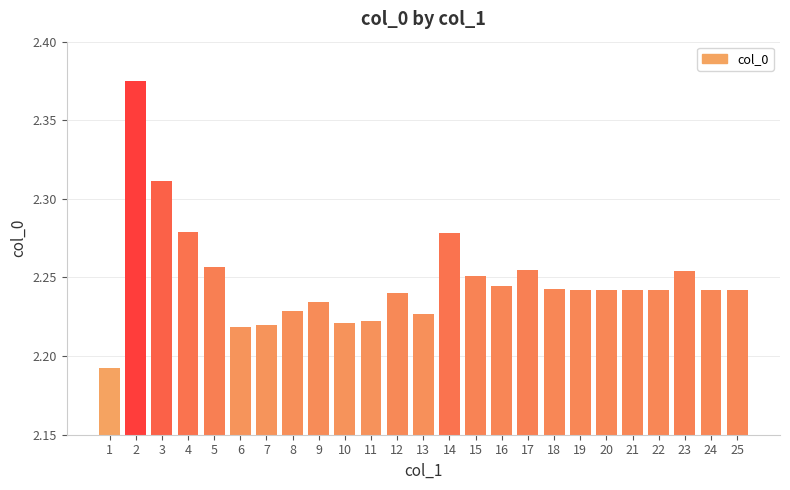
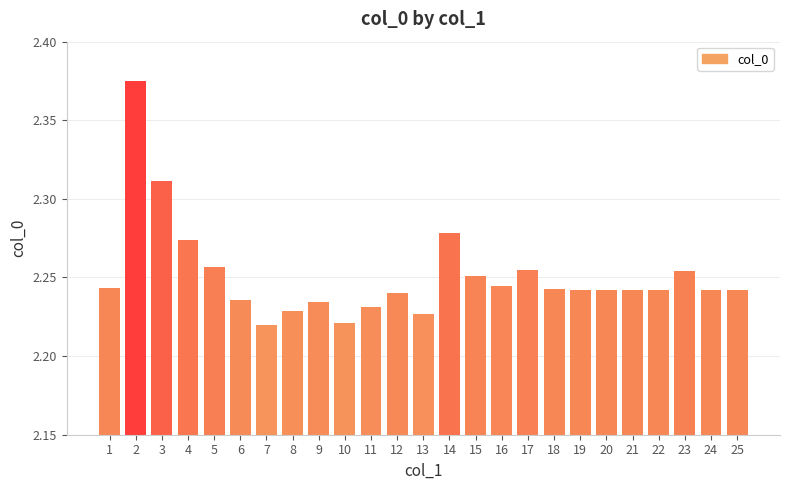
  {
-   "1": 2.192,
+   "1": 2.243,
    "2": 2.375,
    "3": 2.311,
-   "4": 2.279,
+   "4": 2.274,
    "5": 2.257,
-   "6": 2.219,
+   "6": 2.236,
    "7": 2.220,
    "8": 2.229,
    "9": 2.234,
    "10": 2.221,
-   "11": 2.223,
+   "11": 2.231,
    "12": 2.240,
    "13": 2.227,
    "14": 2.279,
    "15": 2.251,
    "16": 2.245,
    "17": 2.255,
    "18": 2.243,
    "19": 2.242,
    "20": 2.242,
    "21": 2.242,
    "22": 2.242,
    "23": 2.254,
    "24": 2.242,
    "25": 2.242
  }
